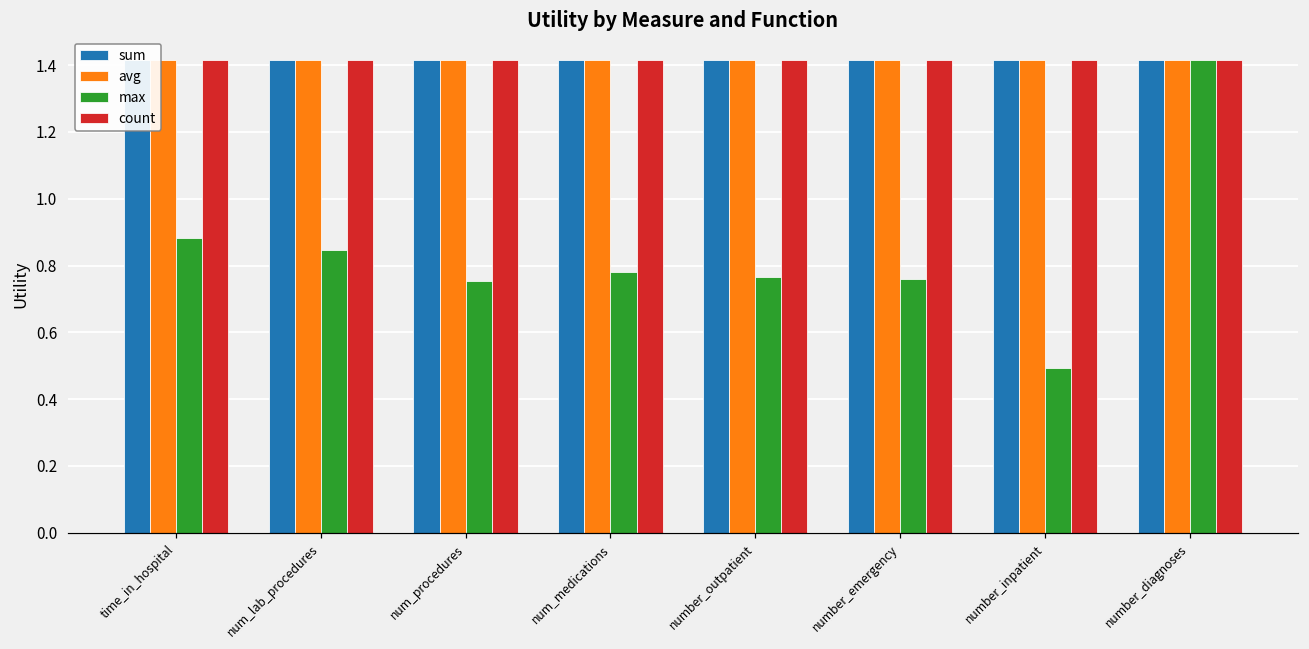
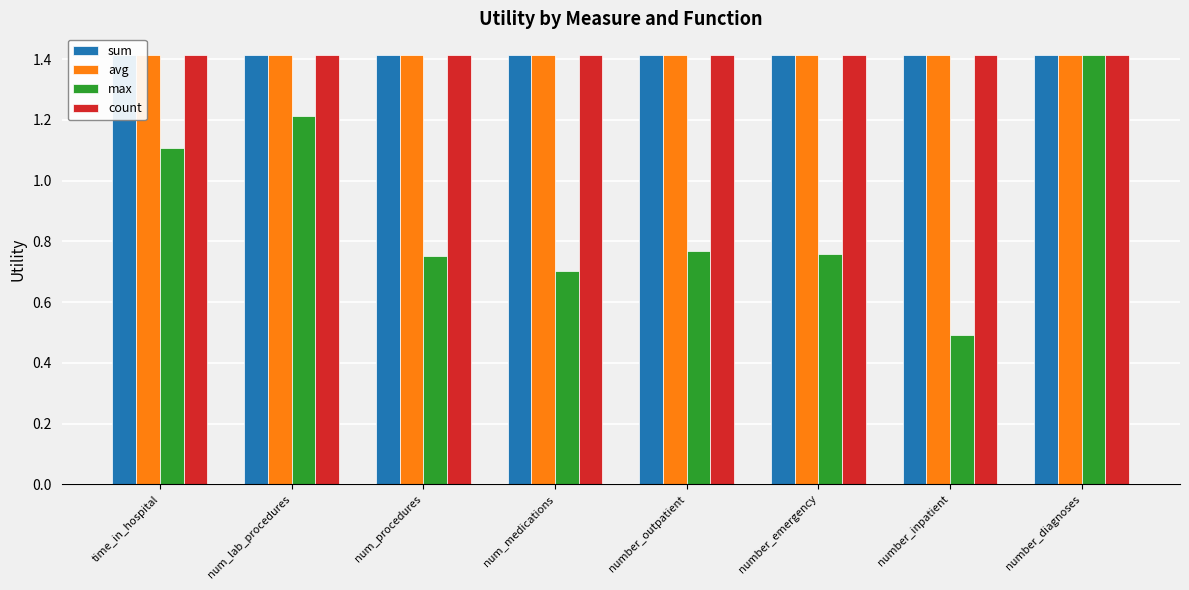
  {
    "sum": {
      "num_lab_procedures": 1.41,
      "num_procedures": 1.41,
      "num_medications": 1.41,
      "number_outpatient": 1.41,
      "number_emergency": 1.41,
      "number_inpatient": 1.41,
      "number_diagnoses": 1.41
    },
    "avg": {
      "time_in_hospital": 1.41,
      "num_lab_procedures": 1.41,
      "num_procedures": 1.41,
      "num_medications": 1.41,
      "number_outpatient": 1.41,
      "number_emergency": 1.41,
      "number_inpatient": 1.41,
      "number_diagnoses": 1.41
    },
    "max": {
-     "time_in_hospital": 0.88,
-     "num_lab_procedures": 0.85,
+     "time_in_hospital": 1.11,
+     "num_lab_procedures": 1.21,
      "num_procedures": 0.75,
-     "num_medications": 0.78,
+     "num_medications": 0.70,
      "number_outpatient": 0.77,
      "number_emergency": 0.76,
      "number_inpatient": 0.49,
      "number_diagnoses": 1.41
    },
    "count": {
      "time_in_hospital": 1.41,
      "num_lab_procedures": 1.41,
      "num_procedures": 1.41,
      "num_medications": 1.41,
      "number_outpatient": 1.41,
      "number_emergency": 1.41,
      "number_inpatient": 1.41,
      "number_diagnoses": 1.41
    }
  }
